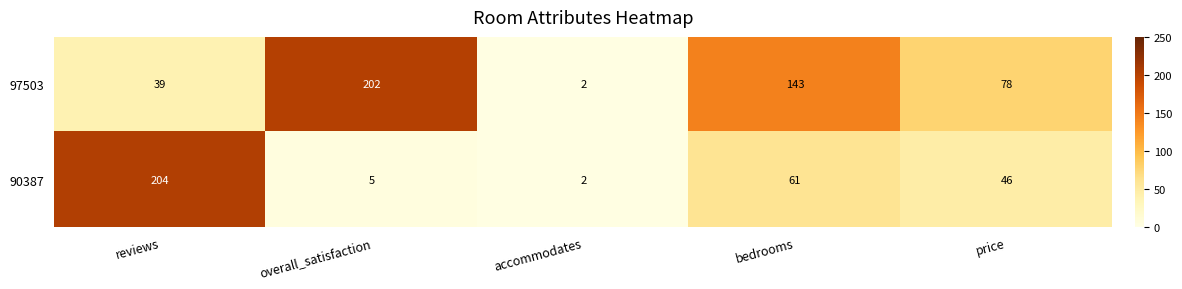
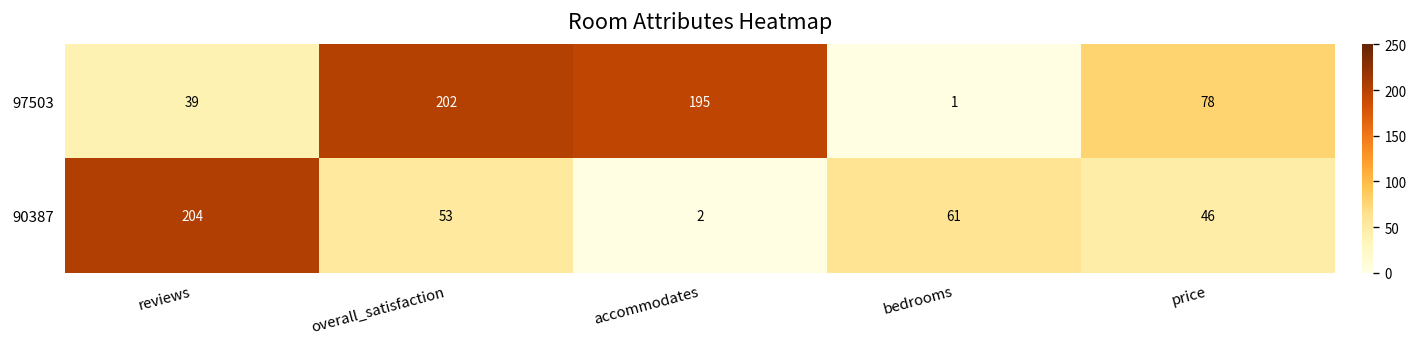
  {
    "97503": {
      "reviews": 39,
      "overall_satisfaction": 202,
-     "accommodates": 2,
-     "bedrooms": 143,
+     "accommodates": 195,
+     "bedrooms": 1,
      "price": 78
    },
    "90387": {
      "reviews": 204,
-     "overall_satisfaction": 5,
+     "overall_satisfaction": 53,
      "accommodates": 2,
      "bedrooms": 61,
      "price": 46
    }
  }
